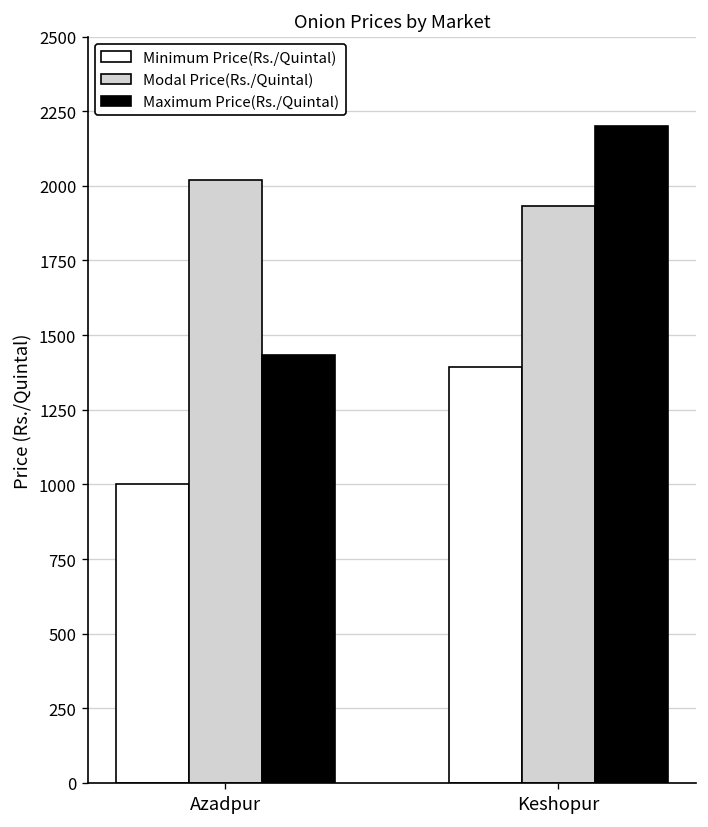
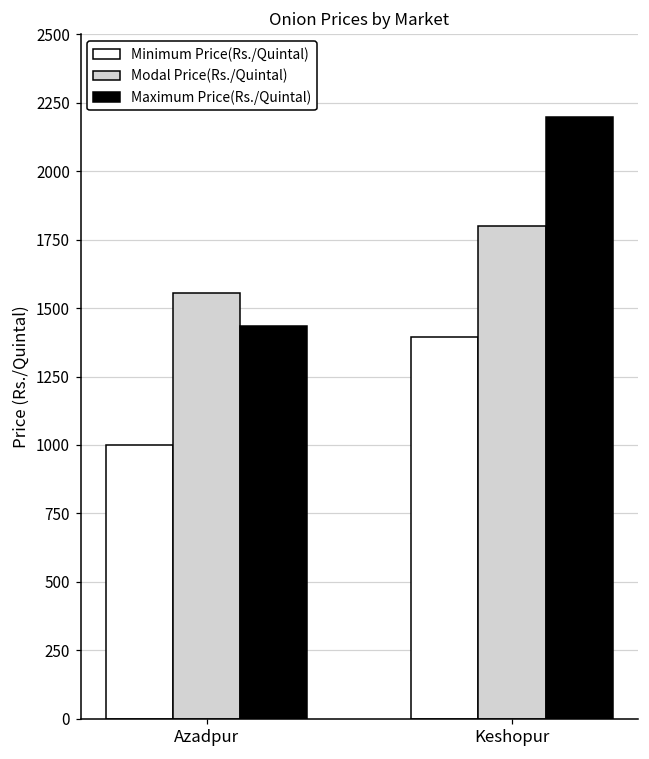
  {
    "Minimum Price(Rs./Quintal)": {
      "Azadpur": 1000,
      "Keshopur": 1390
    },
    "Modal Price(Rs./Quintal)": {
-     "Azadpur": 2020,
-     "Keshopur": 1930
+     "Azadpur": 1550,
+     "Keshopur": 1800
    },
    "Maximum Price(Rs./Quintal)": {
      "Azadpur": 1430,
      "Keshopur": 2200
    }
  }
